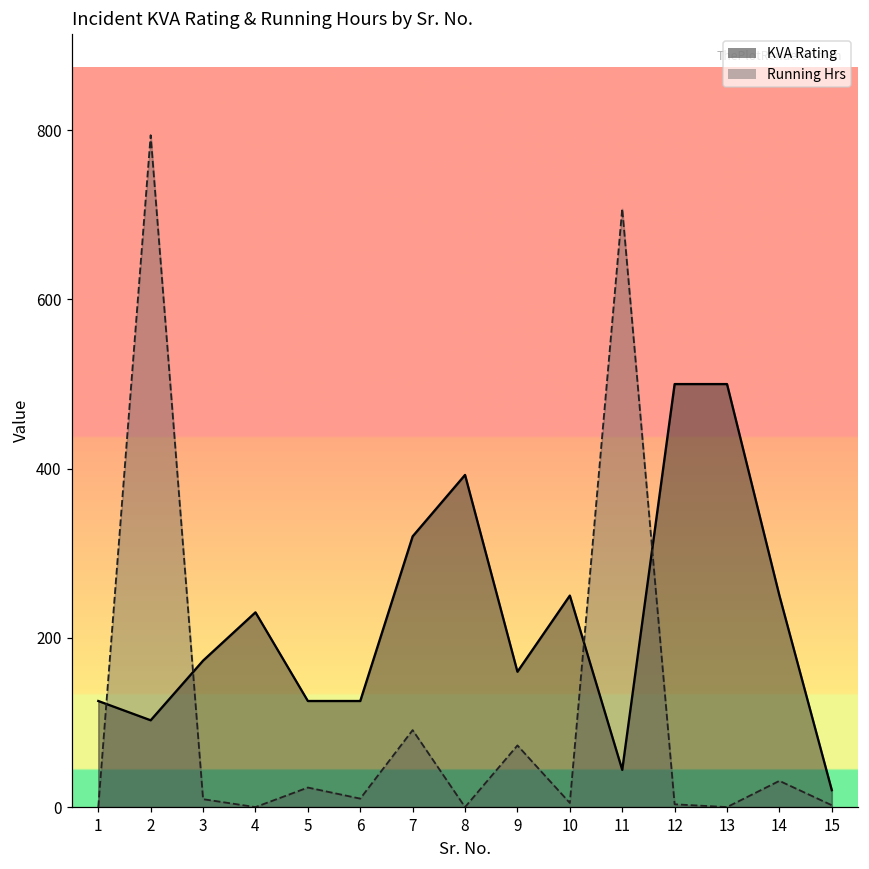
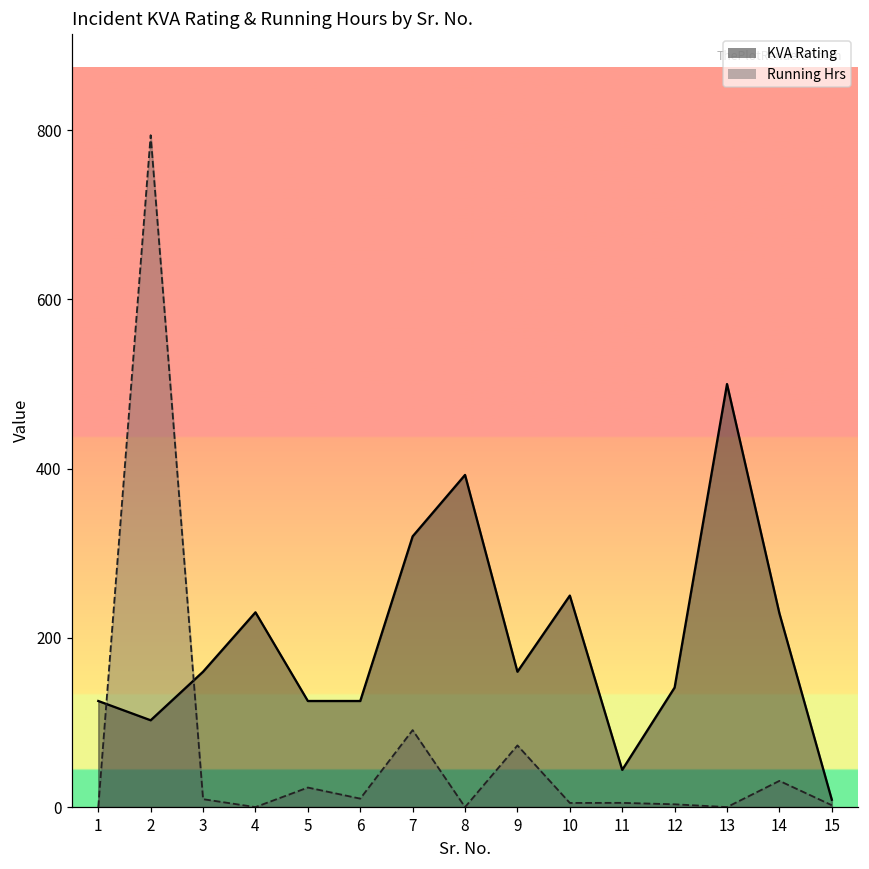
  {
    "KVA Rating": {
      "1": 130,
      "2": 100,
-     "3": 170,
+     "3": 160,
      "4": 230,
      "5": 130,
      "6": 130,
      "7": 320,
      "8": 390,
      "9": 160,
      "10": 250,
      "11": 40,
-     "12": 500,
+     "12": 140,
      "13": 500,
-     "14": 250,
-     "15": 20
+     "14": 230,
+     "15": 10
    },
    "Running Hrs": {
      "1": 0,
      "2": 790,
      "3": 10,
      "4": 0,
      "5": 20,
      "6": 10,
      "7": 90,
      "8": 0,
      "9": 70,
      "10": 0,
-     "11": 710,
+     "11": 10,
      "12": 0,
      "13": 0,
      "14": 30,
      "15": 0
    }
  }
